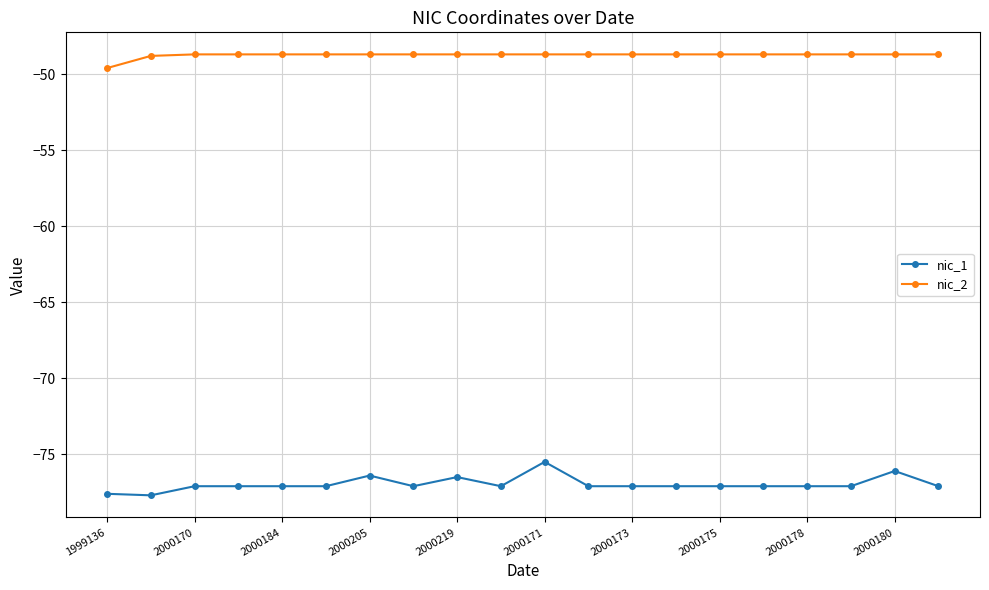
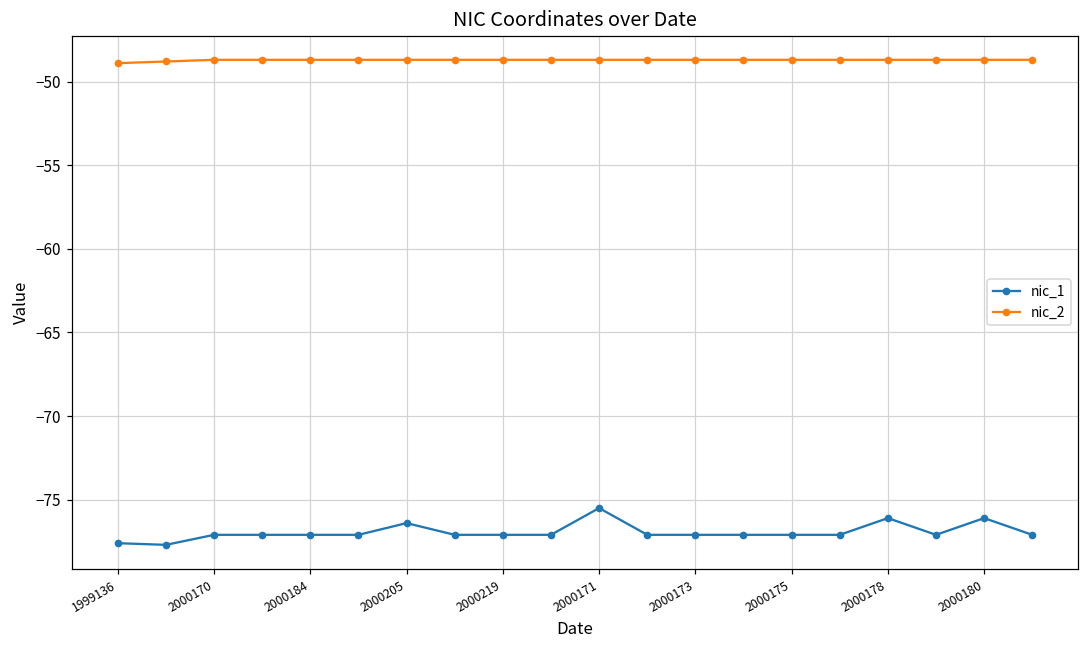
  {
    "nic_1": {
      "1999136": -77.6,
      "2000170": -77.1,
      "2000184": -77.1,
      "2000205": -76.4,
-     "2000219": -76.5,
+     "2000219": -77.1,
      "2000171": -75.5,
      "2000173": -77.1,
      "2000175": -77.1,
-     "2000178": -77.1,
+     "2000178": -76.1,
      "2000180": -76.1
    },
    "nic_2": {
-     "1999136": -49.6,
+     "1999136": -48.9,
      "2000170": -48.7,
      "2000184": -48.7,
      "2000205": -48.7,
      "2000219": -48.7,
      "2000171": -48.7,
      "2000173": -48.7,
      "2000175": -48.7,
      "2000178": -48.7,
      "2000180": -48.7
    }
  }
